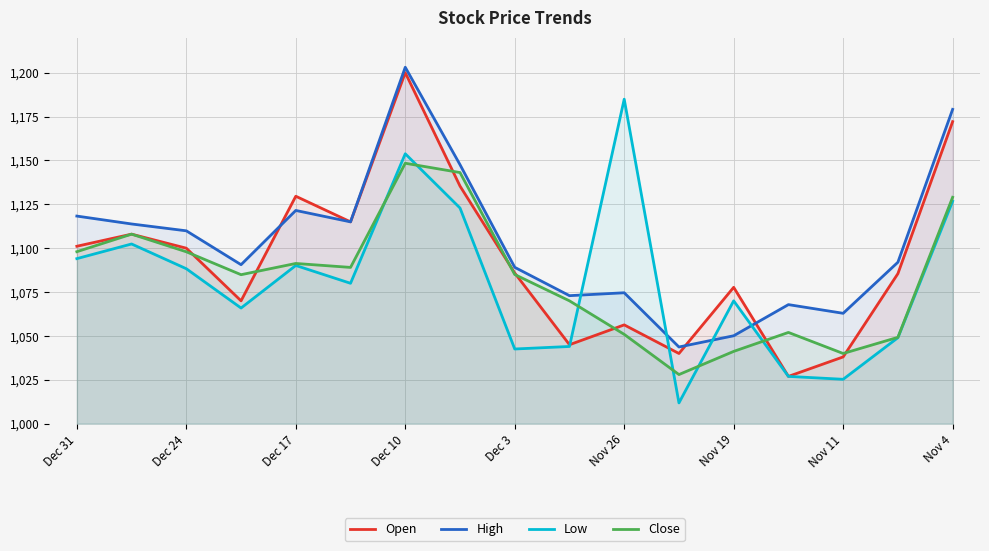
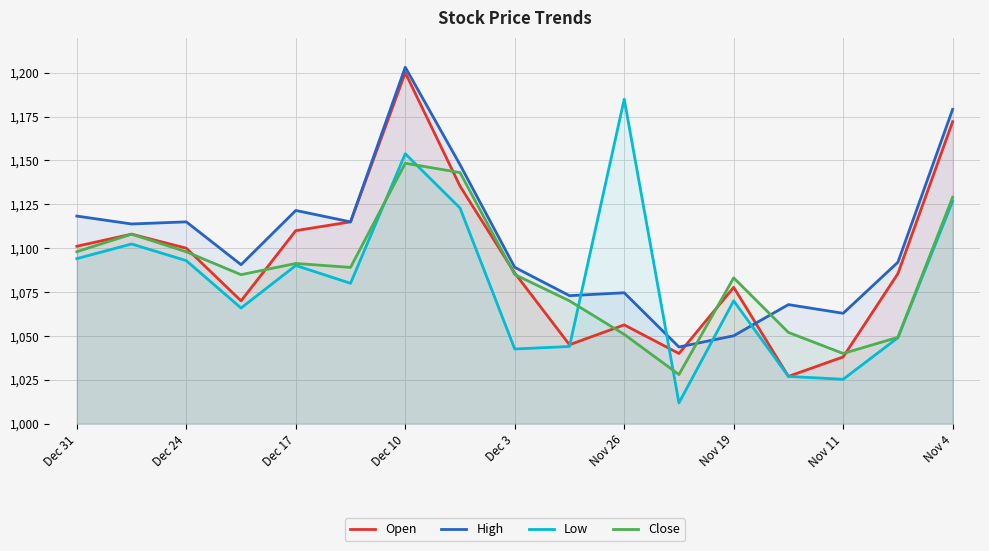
  {
    "Open": {
      "Dec 31": "1,101",
      "Dec 24": "1,100",
-     "Dec 17": "1,130",
+     "Dec 17": "1,110",
      "Dec 10": "1,200",
      "Nov 26": "1,056",
      "Nov 19": "1,078",
      "Nov 11": "1,038",
      "Nov 4": "1,172"
    },
    "High": {
      "Dec 31": "1,118",
-     "Dec 24": "1,110",
+     "Dec 24": "1,115",
      "Dec 17": "1,122",
      "Dec 10": "1,203",
      "Dec 3": "1,089",
      "Nov 26": "1,075",
      "Nov 19": "1,050",
      "Nov 11": "1,063",
      "Nov 4": "1,179"
    },
    "Low": {
      "Dec 31": "1,094",
-     "Dec 24": "1,088",
+     "Dec 24": "1,093",
      "Dec 10": "1,154",
      "Dec 3": "1,043",
      "Nov 26": "1,185",
      "Nov 19": "1,070",
      "Nov 11": "1,025",
      "Nov 4": "1,127"
    },
    "Close": {
      "Dec 31": "1,098",
      "Dec 24": "1,098",
      "Dec 10": "1,148",
      "Nov 26": "1,051",
-     "Nov 19": "1,041",
+     "Nov 19": "1,083",
      "Nov 11": "1,040",
      "Nov 4": "1,129"
    }
  }
